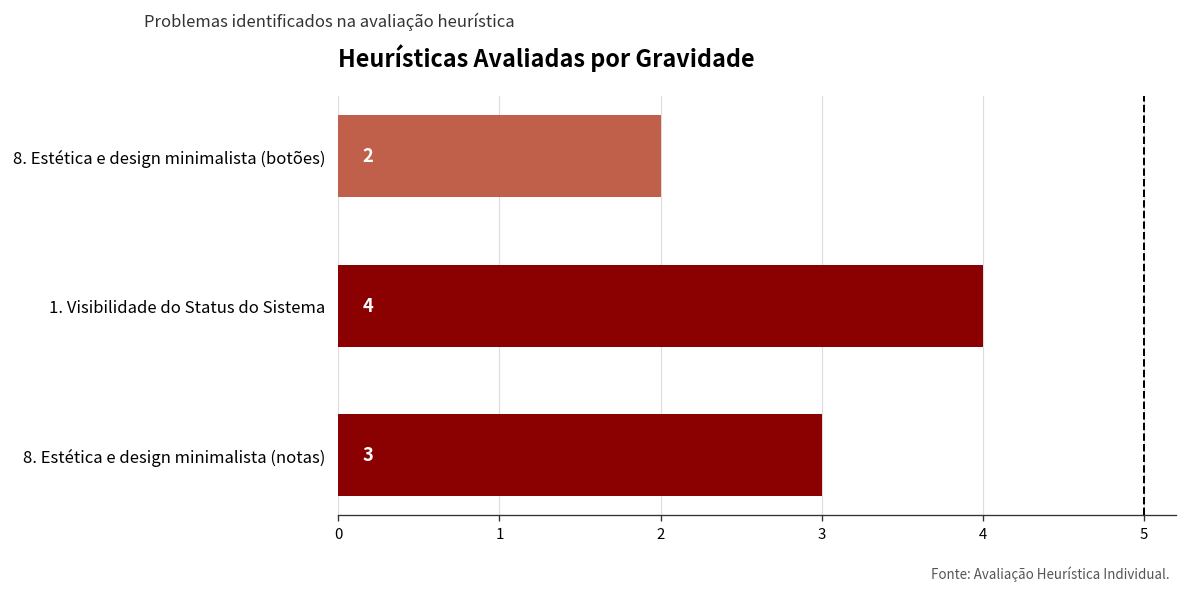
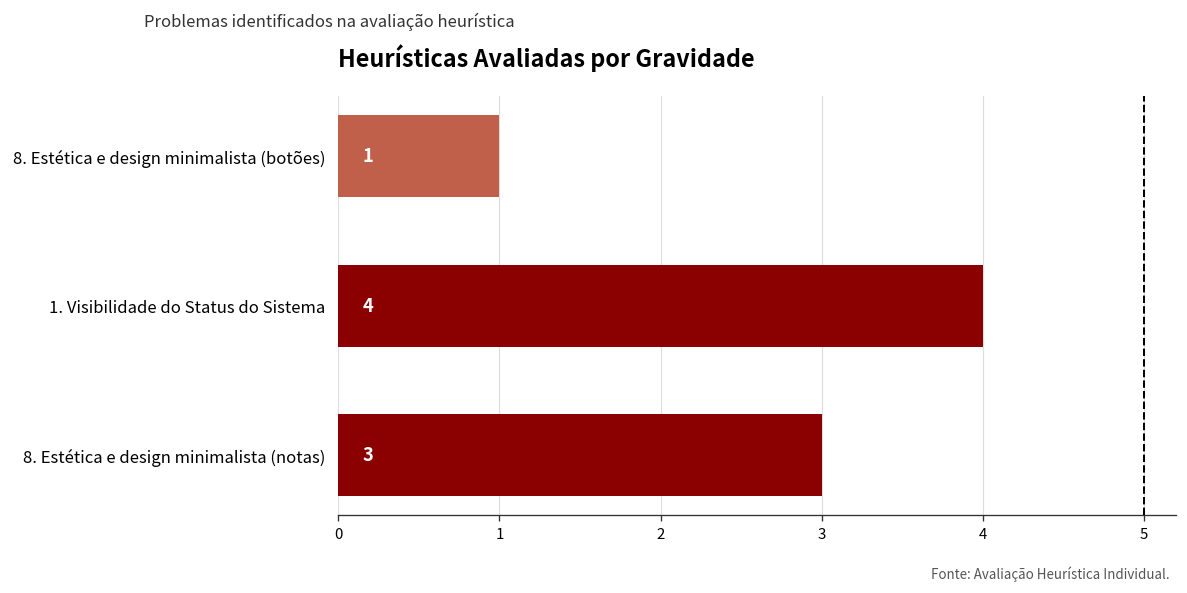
  {
-   "8. Estética e design minimalista (botões)": 2,
+   "8. Estética e design minimalista (botões)": 1,
    "1. Visibilidade do Status do Sistema": 4,
    "8. Estética e design minimalista (notas)": 3
  }
